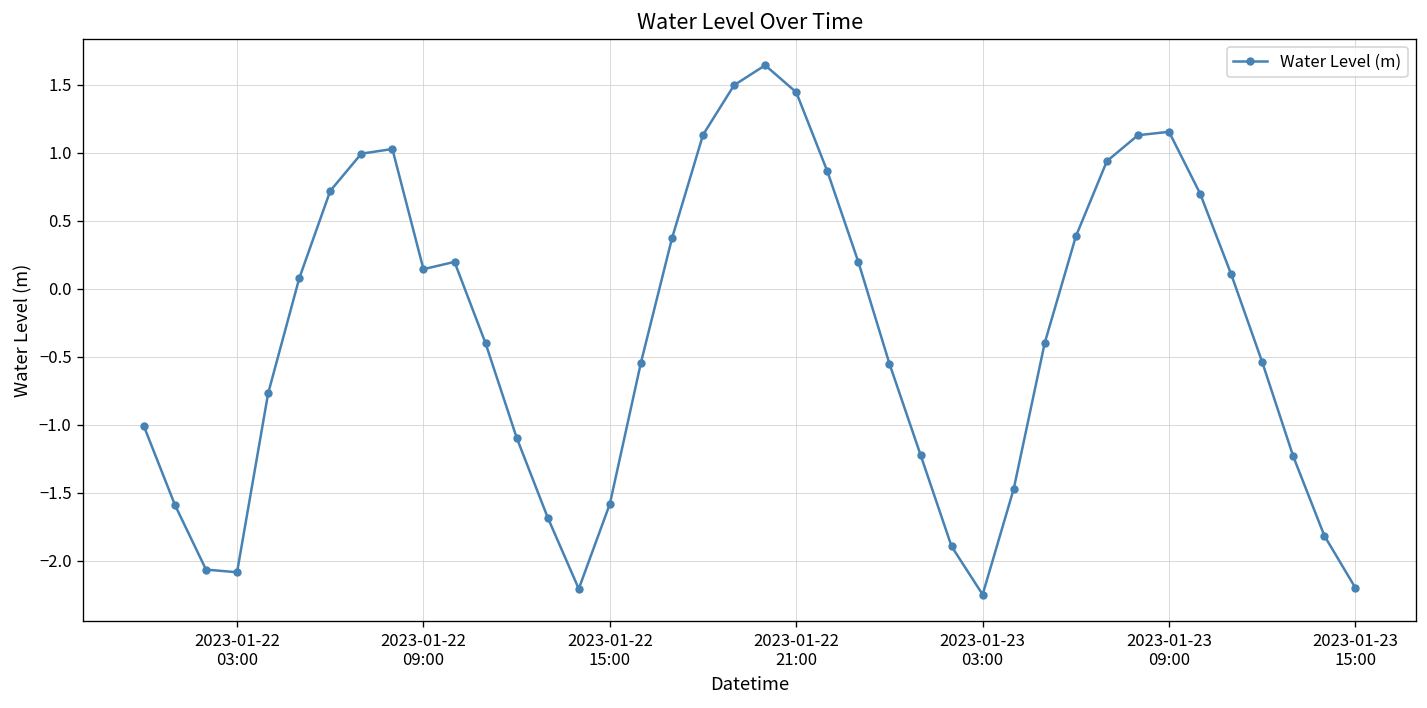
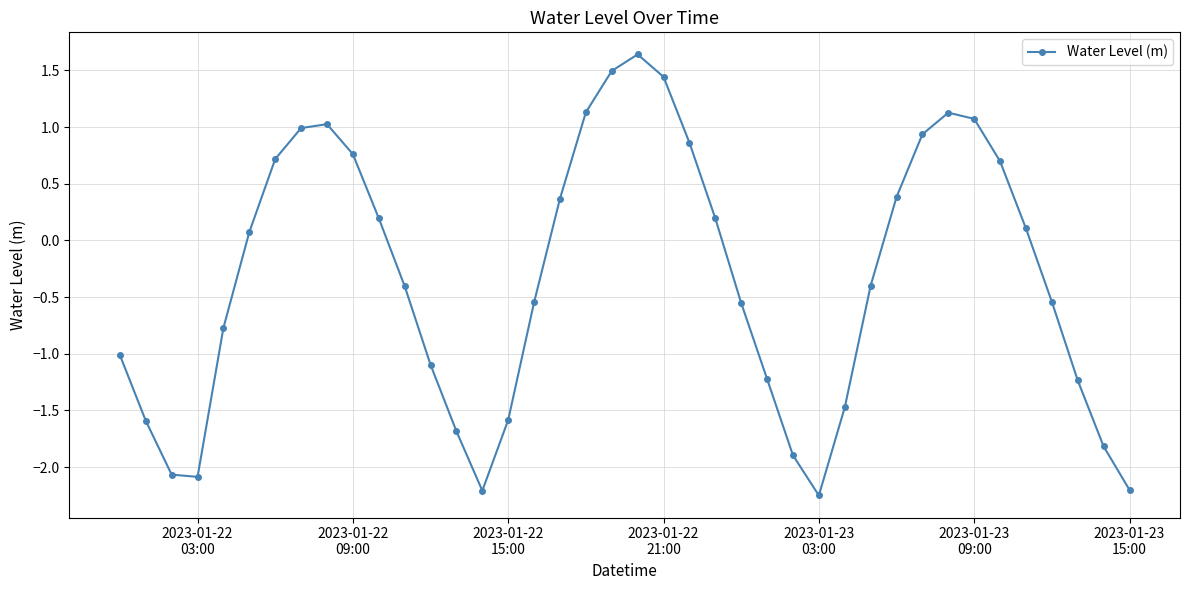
  {
    "2023-01-22 03:00": -2.09,
-   "2023-01-22 09:00": 0.14,
+   "2023-01-22 09:00": 0.76,
    "2023-01-22 15:00": -1.58,
    "2023-01-22 21:00": 1.44,
    "2023-01-23 03:00": -2.25,
-   "2023-01-23 09:00": 1.15,
+   "2023-01-23 09:00": 1.07,
    "2023-01-23 15:00": -2.20
  }
